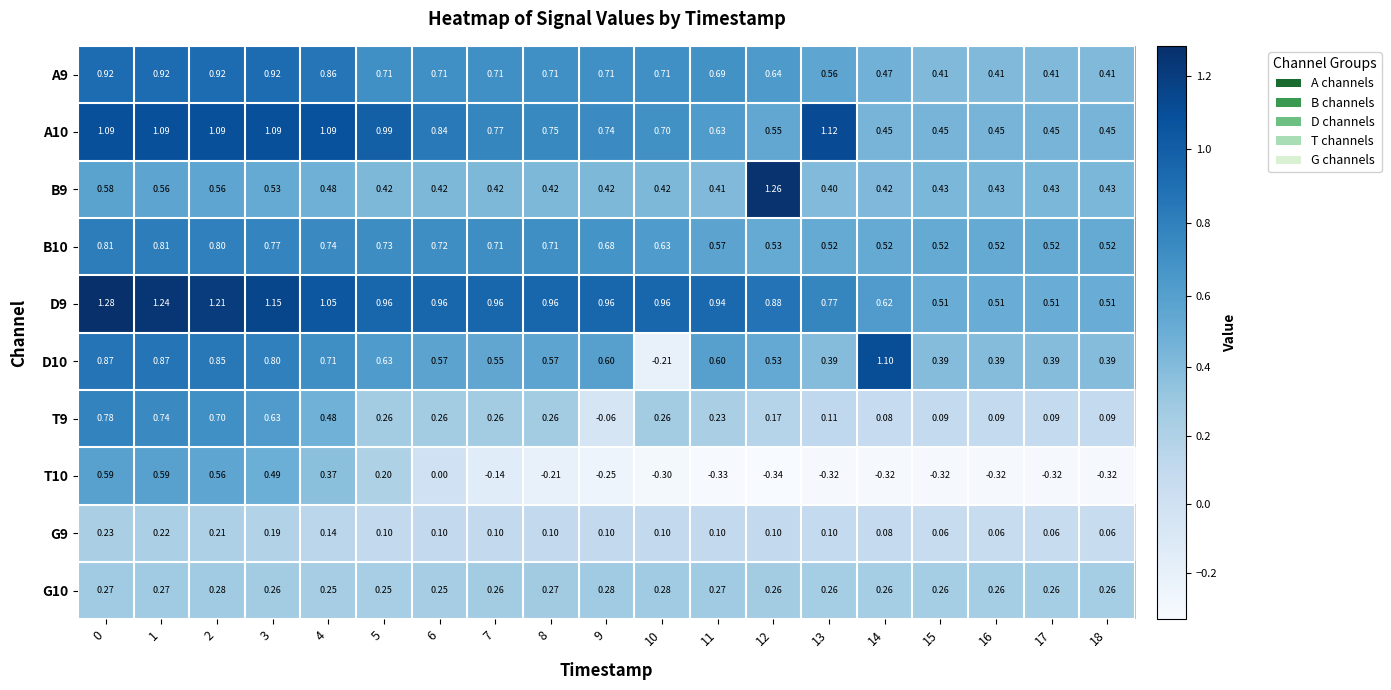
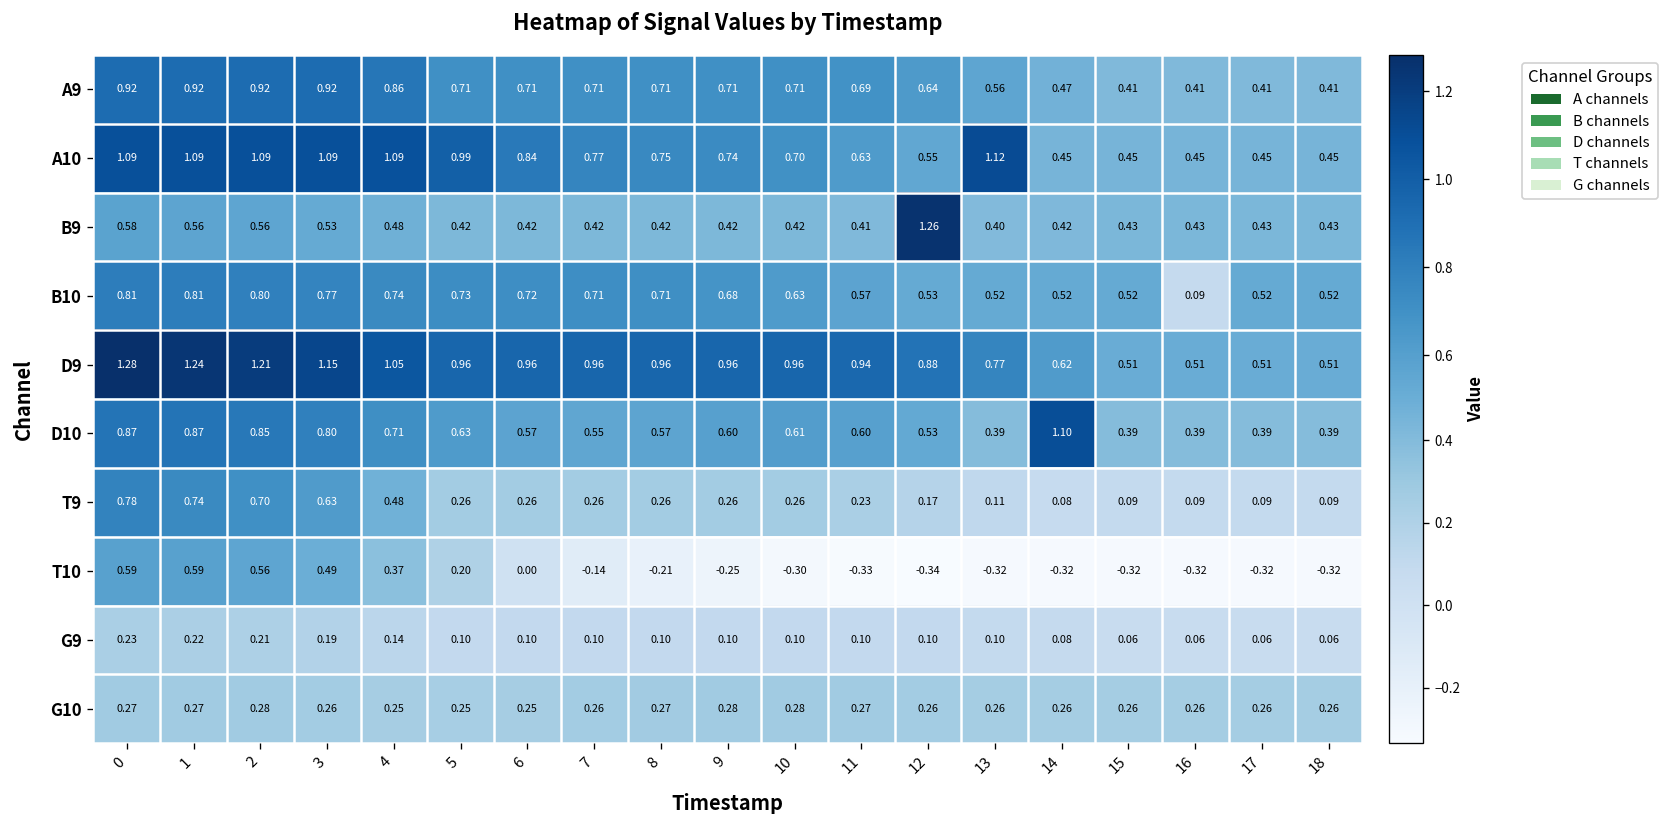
  {
    "A9": {
      "0": 0.92,
      "1": 0.92,
      "2": 0.92,
      "3": 0.92,
      "4": 0.86,
      "5": 0.71,
      "6": 0.71,
      "7": 0.71,
      "8": 0.71,
      "9": 0.71,
      "10": 0.71,
      "11": 0.69,
      "12": 0.64,
      "13": 0.56,
      "14": 0.47,
      "15": 0.41,
      "16": 0.41,
      "17": 0.41,
      "18": 0.41
    },
    "A10": {
      "0": 1.09,
      "1": 1.09,
      "2": 1.09,
      "3": 1.09,
      "4": 1.09,
      "5": 0.99,
      "6": 0.84,
      "7": 0.77,
      "8": 0.75,
      "9": 0.74,
      "10": 0.70,
      "11": 0.63,
      "12": 0.55,
      "13": 1.12,
      "14": 0.45,
      "15": 0.45,
      "16": 0.45,
      "17": 0.45,
      "18": 0.45
    },
    "B9": {
      "0": 0.58,
      "1": 0.56,
      "2": 0.56,
      "3": 0.53,
      "4": 0.48,
      "5": 0.42,
      "6": 0.42,
      "7": 0.42,
      "8": 0.42,
      "9": 0.42,
      "10": 0.42,
      "11": 0.41,
      "12": 1.26,
      "13": 0.40,
      "14": 0.42,
      "15": 0.43,
      "16": 0.43,
      "17": 0.43,
      "18": 0.43
    },
    "B10": {
      "0": 0.81,
      "1": 0.81,
      "2": 0.80,
      "3": 0.77,
      "4": 0.74,
      "5": 0.73,
      "6": 0.72,
      "7": 0.71,
      "8": 0.71,
      "9": 0.68,
      "10": 0.63,
      "11": 0.57,
      "12": 0.53,
      "13": 0.52,
      "14": 0.52,
      "15": 0.52,
-     "16": 0.52,
+     "16": 0.09,
      "17": 0.52,
      "18": 0.52
    },
    "D9": {
      "0": 1.28,
      "1": 1.24,
      "2": 1.21,
      "3": 1.15,
      "4": 1.05,
      "5": 0.96,
      "6": 0.96,
      "7": 0.96,
      "8": 0.96,
      "9": 0.96,
      "10": 0.96,
      "11": 0.94,
      "12": 0.88,
      "13": 0.77,
      "14": 0.62,
      "15": 0.51,
      "16": 0.51,
      "17": 0.51,
      "18": 0.51
    },
    "D10": {
      "0": 0.87,
      "1": 0.87,
      "2": 0.85,
      "3": 0.80,
      "4": 0.71,
      "5": 0.63,
      "6": 0.57,
      "7": 0.55,
      "8": 0.57,
      "9": 0.60,
-     "10": -0.21,
+     "10": 0.61,
      "11": 0.60,
      "12": 0.53,
      "13": 0.39,
      "14": 1.10,
      "15": 0.39,
      "16": 0.39,
      "17": 0.39,
      "18": 0.39
    },
    "T9": {
      "0": 0.78,
      "1": 0.74,
      "2": 0.70,
      "3": 0.63,
      "4": 0.48,
      "5": 0.26,
      "6": 0.26,
      "7": 0.26,
      "8": 0.26,
-     "9": -0.06,
+     "9": 0.26,
      "10": 0.26,
      "11": 0.23,
      "12": 0.17,
      "13": 0.11,
      "14": 0.08,
      "15": 0.09,
      "16": 0.09,
      "17": 0.09,
      "18": 0.09
    },
    "T10": {
      "0": 0.59,
      "1": 0.59,
      "2": 0.56,
      "3": 0.49,
      "4": 0.37,
      "5": 0.20,
      "6": 0.00,
      "7": -0.14,
      "8": -0.21,
      "9": -0.25,
      "10": -0.30,
      "11": -0.33,
      "12": -0.34,
      "13": -0.32,
      "14": -0.32,
      "15": -0.32,
      "16": -0.32,
      "17": -0.32,
      "18": -0.32
    },
    "G9": {
      "0": 0.23,
      "1": 0.22,
      "2": 0.21,
      "3": 0.19,
      "4": 0.14,
      "5": 0.10,
      "6": 0.10,
      "7": 0.10,
      "8": 0.10,
      "9": 0.10,
      "10": 0.10,
      "11": 0.10,
      "12": 0.10,
      "13": 0.10,
      "14": 0.08,
      "15": 0.06,
      "16": 0.06,
      "17": 0.06,
      "18": 0.06
    },
    "G10": {
      "0": 0.27,
      "1": 0.27,
      "2": 0.28,
      "3": 0.26,
      "4": 0.25,
      "5": 0.25,
      "6": 0.25,
      "7": 0.26,
      "8": 0.27,
      "9": 0.28,
      "10": 0.28,
      "11": 0.27,
      "12": 0.26,
      "13": 0.26,
      "14": 0.26,
      "15": 0.26,
      "16": 0.26,
      "17": 0.26,
      "18": 0.26
    }
  }
